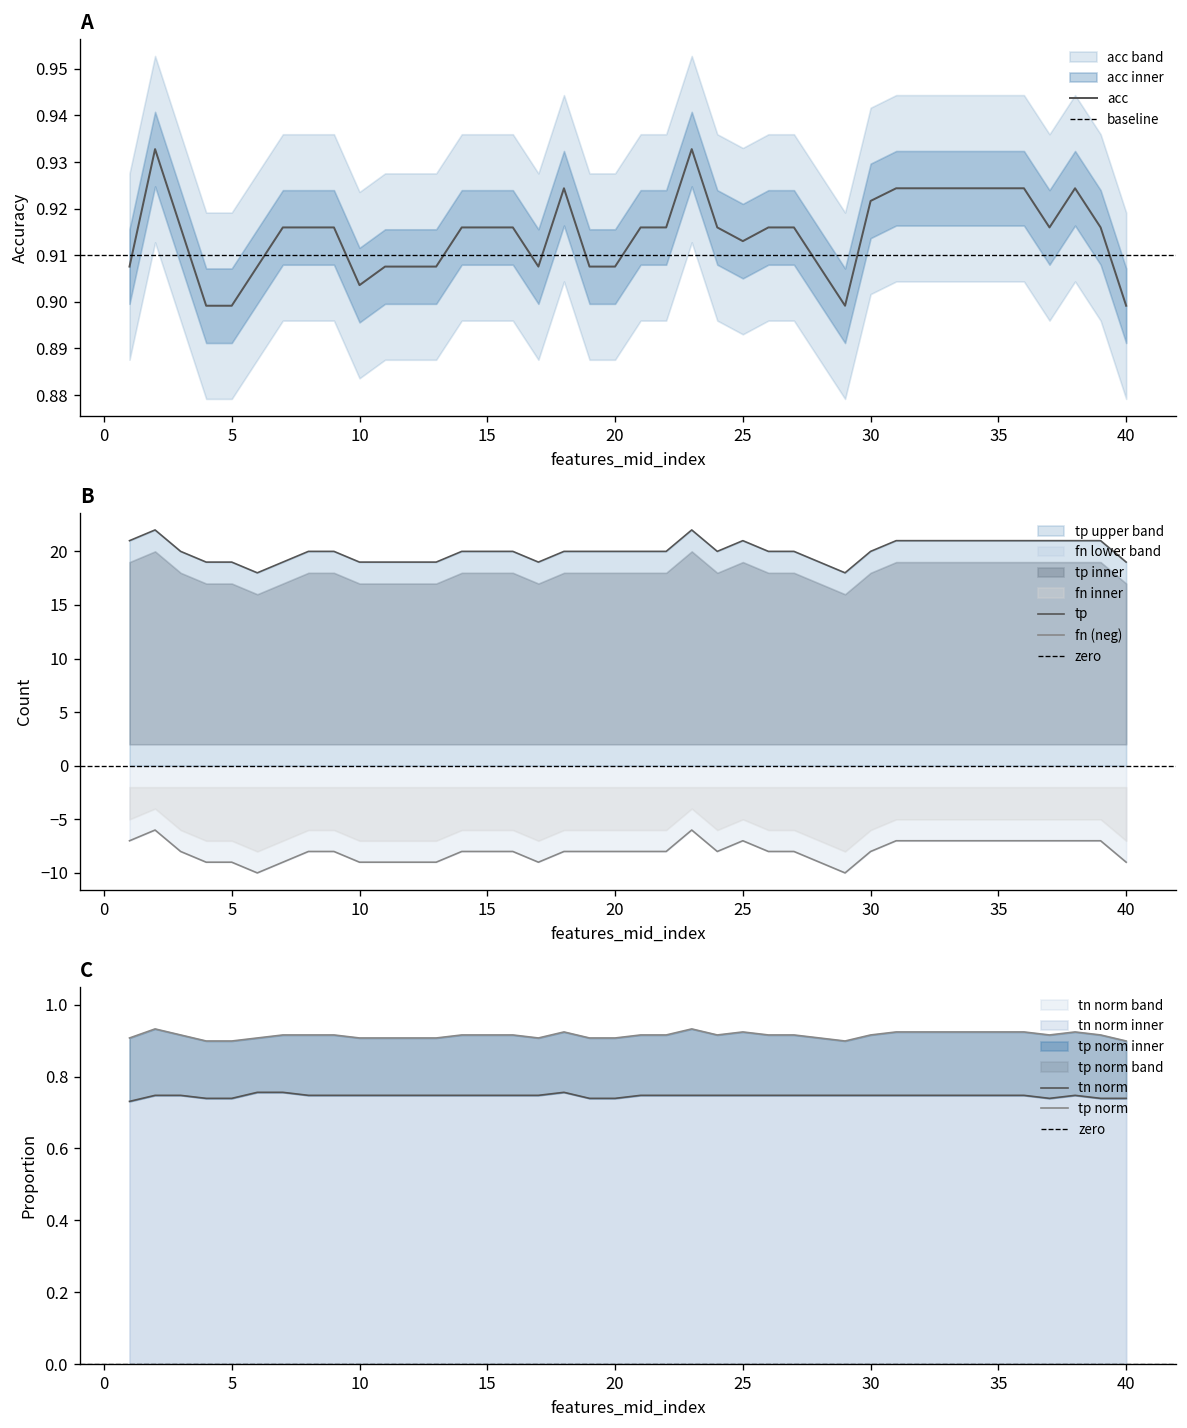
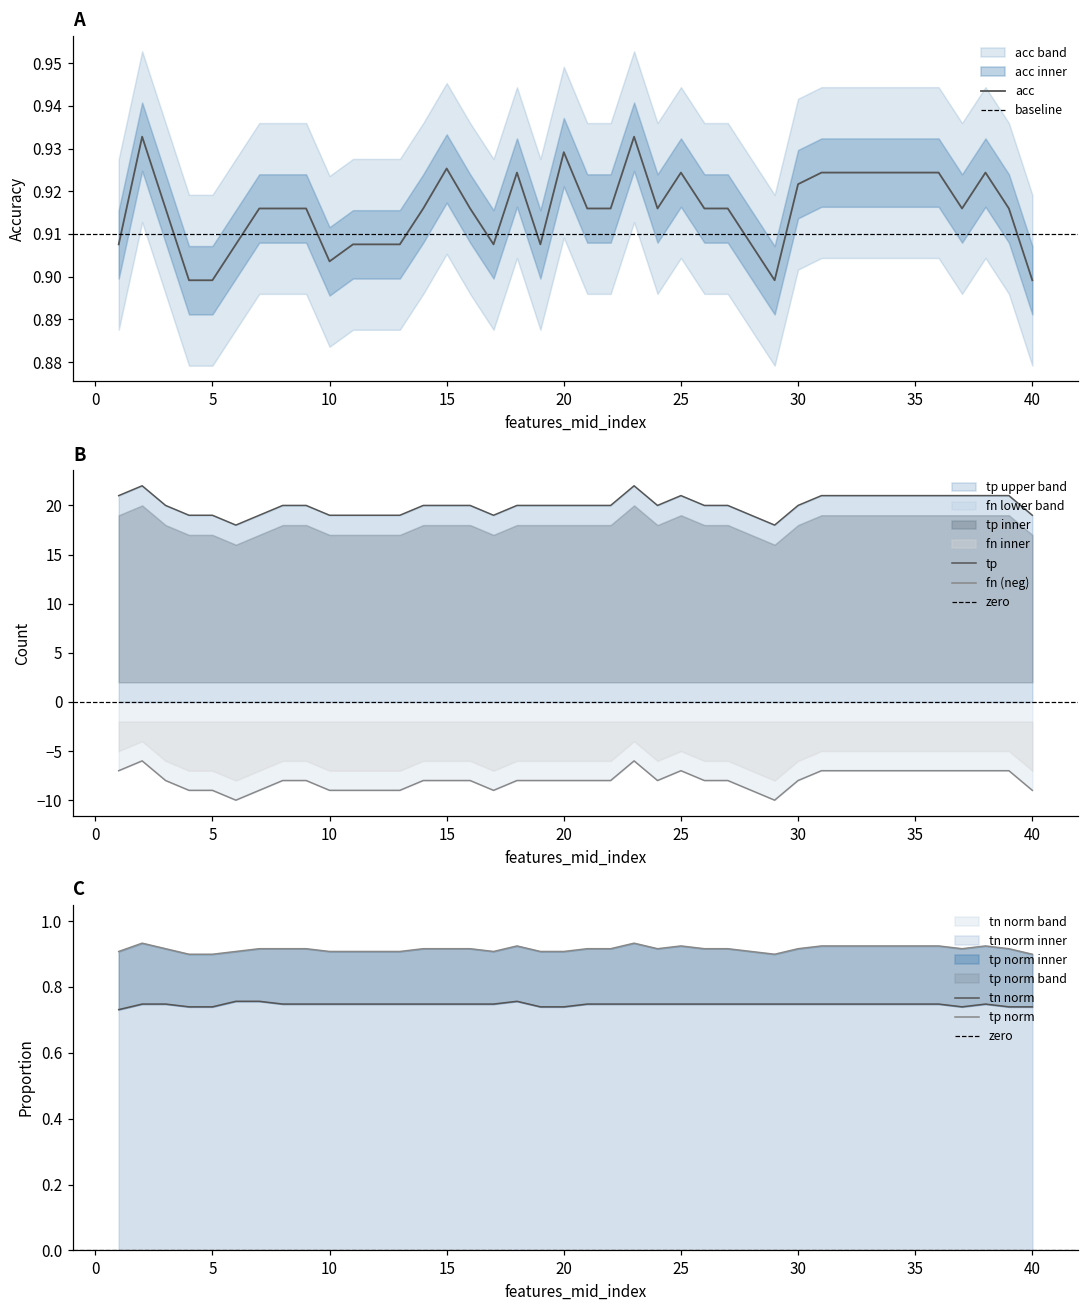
  {
    "A": {
      "acc": {
        "5": 0.899,
        "10": 0.904,
-       "15": 0.916,
-       "20": 0.908,
-       "25": 0.913,
+       "15": 0.925,
+       "20": 0.929,
+       "25": 0.924,
        "30": 0.922,
        "35": 0.924,
        "40": 0.899
      }
    }
  }
